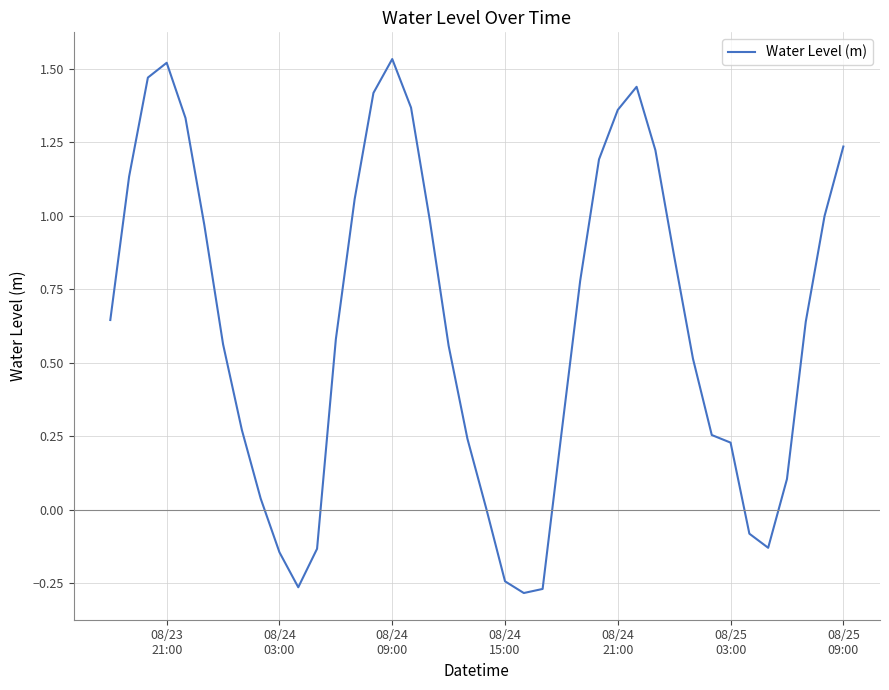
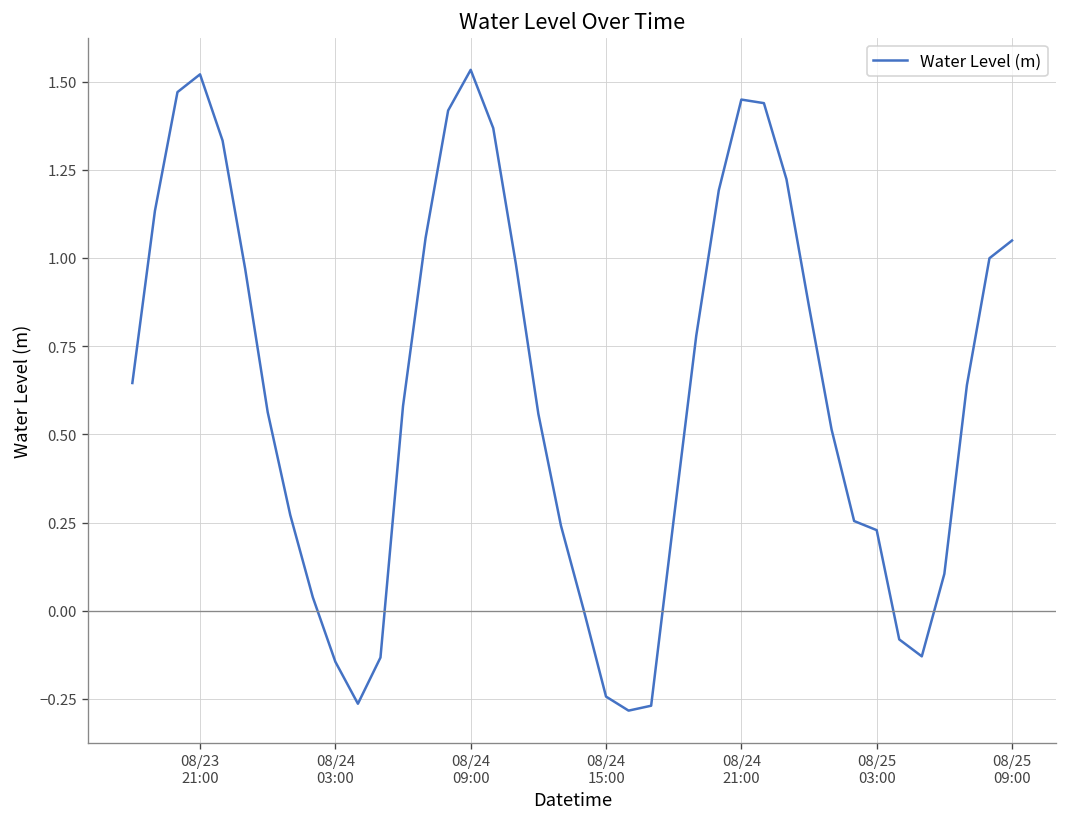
  {
    "08/23 21:00": 1.52,
    "08/24 03:00": -0.14,
    "08/24 09:00": 1.53,
    "08/24 15:00": -0.24,
-   "08/24 21:00": 1.36,
+   "08/24 21:00": 1.45,
    "08/25 03:00": 0.23,
-   "08/25 09:00": 1.24
+   "08/25 09:00": 1.05
  }
